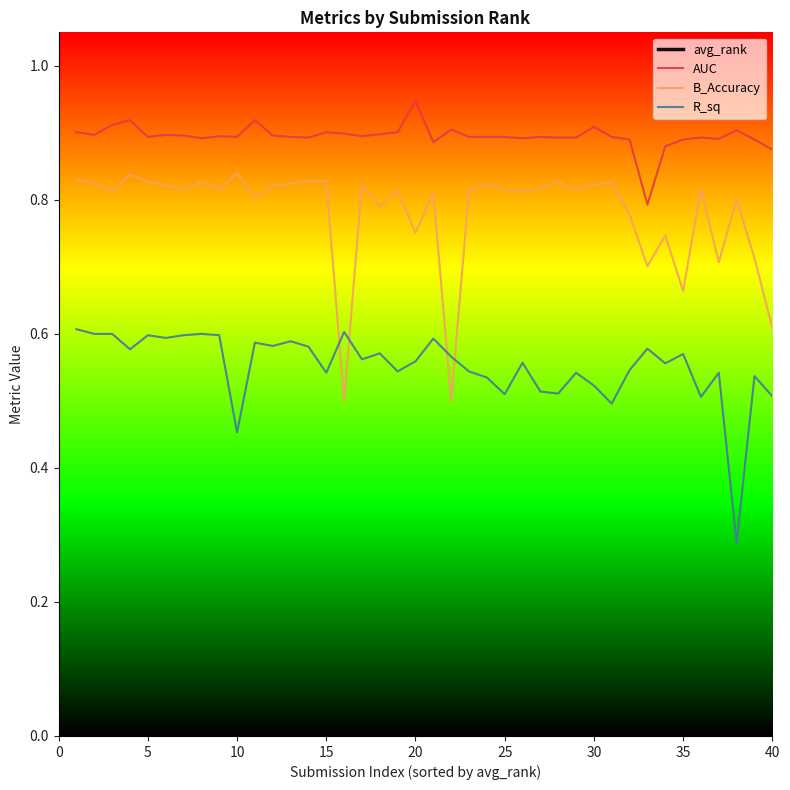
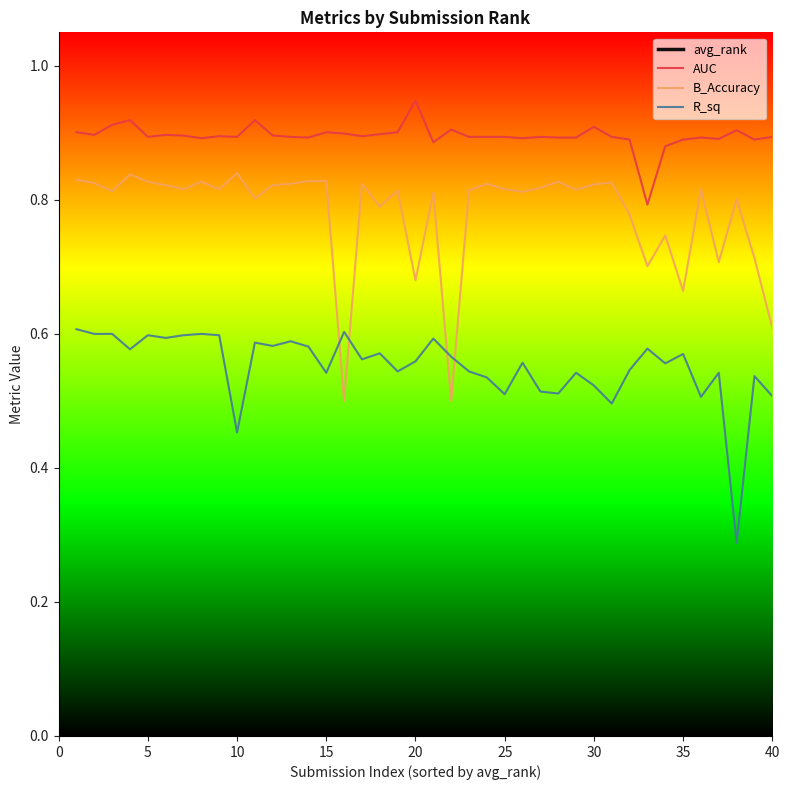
  {
    "AUC": {
      "5": 0.89,
      "10": 0.89,
      "15": 0.90,
      "20": 0.95,
      "25": 0.89,
      "30": 0.91,
      "35": 0.89,
-     "40": 0.88
+     "40": 0.89
    },
    "B_Accuracy": {
      "5": 0.83,
      "10": 0.84,
      "15": 0.83,
-     "20": 0.75,
+     "20": 0.68,
      "25": 0.82,
      "30": 0.82,
      "35": 0.66,
      "40": 0.61
    },
    "R_sq": {
      "5": 0.60,
      "10": 0.45,
      "15": 0.54,
      "20": 0.56,
      "25": 0.51,
      "30": 0.52,
      "35": 0.57,
      "40": 0.51
    }
  }
